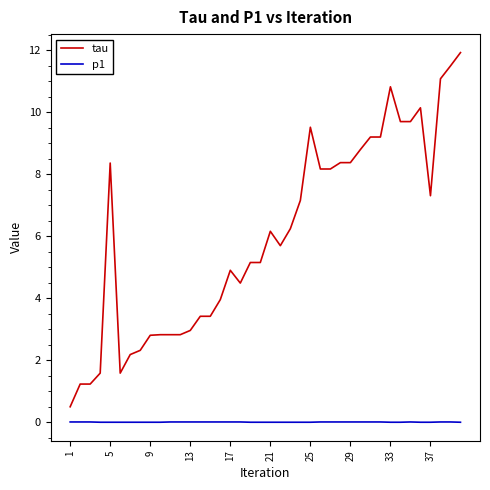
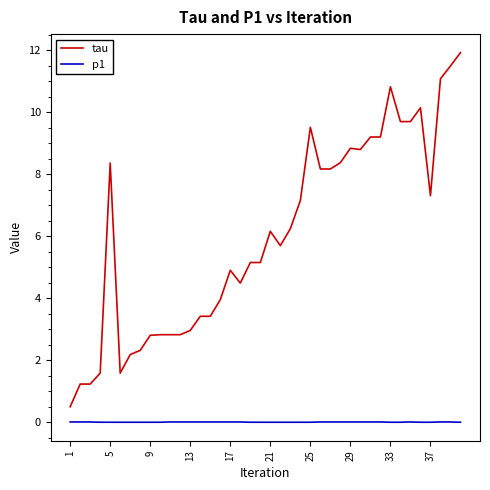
  {
    "tau": {
      "1": 0.5,
      "5": 8.4,
      "9": 2.8,
      "13": 3.0,
      "17": 4.9,
      "21": 6.2,
      "25": 9.5,
-     "29": 8.4,
+     "29": 8.8,
      "33": 10.8,
      "37": 7.3
    },
    "p1": {
      "1": 0.0,
      "5": 0.0,
      "9": 0.0,
      "13": 0.0,
      "17": 0.0,
      "21": 0.0,
      "25": 0.0,
      "29": 0.0,
      "33": 0.0,
      "37": 0.0
    }
  }
